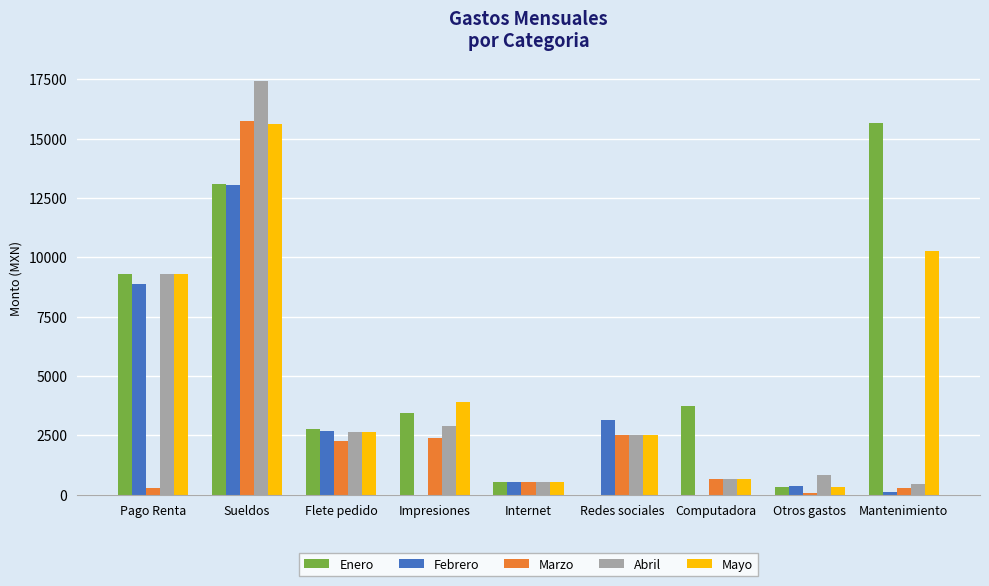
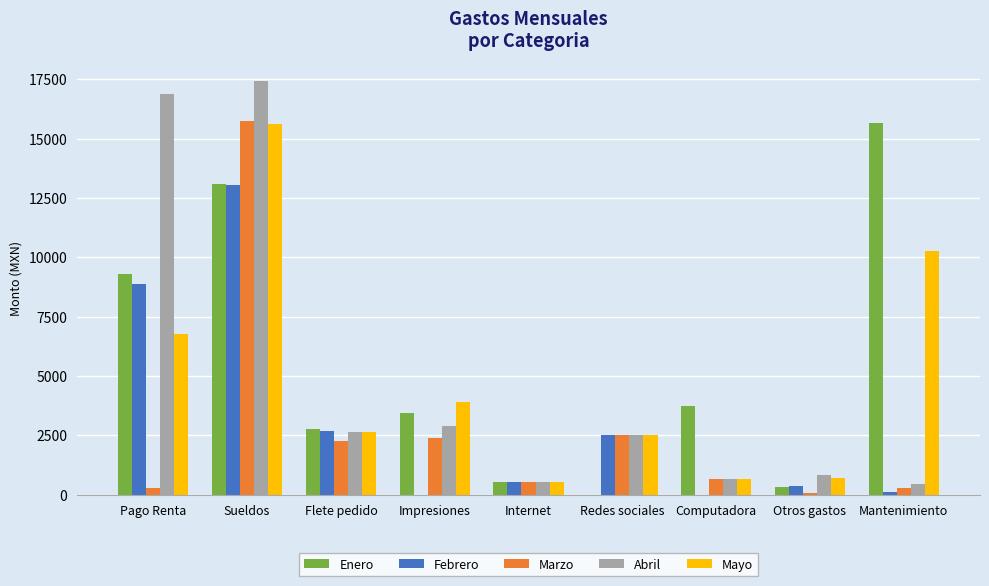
  {
    "Enero": {
      "Pago Renta": 9300,
      "Sueldos": 13100,
      "Flete pedido": 2800,
      "Impresiones": 3500,
      "Internet": 600,
      "Redes sociales": 0,
      "Computadora": 3800,
      "Otros gastos": 300,
      "Mantenimiento": 15700
    },
    "Febrero": {
      "Pago Renta": 8900,
      "Sueldos": 13100,
      "Flete pedido": 2700,
      "Impresiones": 0,
      "Internet": 600,
-     "Redes sociales": 3100,
+     "Redes sociales": 2500,
      "Computadora": 0,
      "Otros gastos": 400,
      "Mantenimiento": 100
    },
    "Marzo": {
      "Pago Renta": 300,
      "Sueldos": 15800,
      "Flete pedido": 2200,
      "Impresiones": 2400,
      "Internet": 600,
      "Redes sociales": 2500,
      "Computadora": 700,
      "Mantenimiento": 300
    },
    "Abril": {
-     "Pago Renta": 9300,
+     "Pago Renta": 16900,
      "Sueldos": 17400,
      "Flete pedido": 2600,
      "Impresiones": 2900,
      "Internet": 600,
      "Redes sociales": 2500,
      "Computadora": 700,
      "Otros gastos": 800,
      "Mantenimiento": 400
    },
    "Mayo": {
-     "Pago Renta": 9300,
+     "Pago Renta": 6700,
      "Sueldos": 15600,
      "Flete pedido": 2600,
      "Impresiones": 3900,
      "Internet": 600,
      "Redes sociales": 2500,
      "Computadora": 700,
-     "Otros gastos": 300,
+     "Otros gastos": 700,
      "Mantenimiento": 10300
    }
  }
